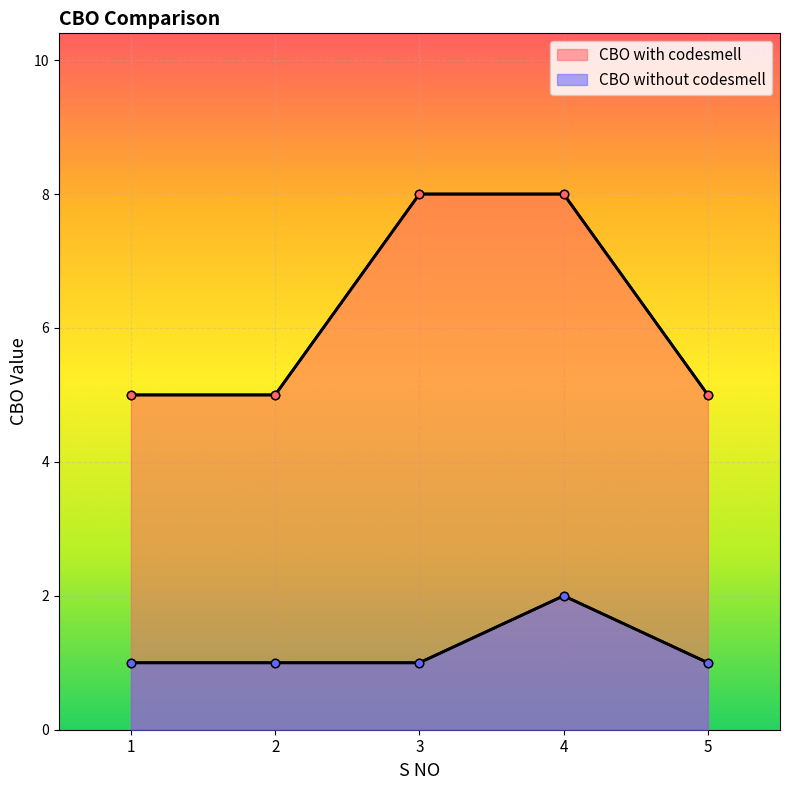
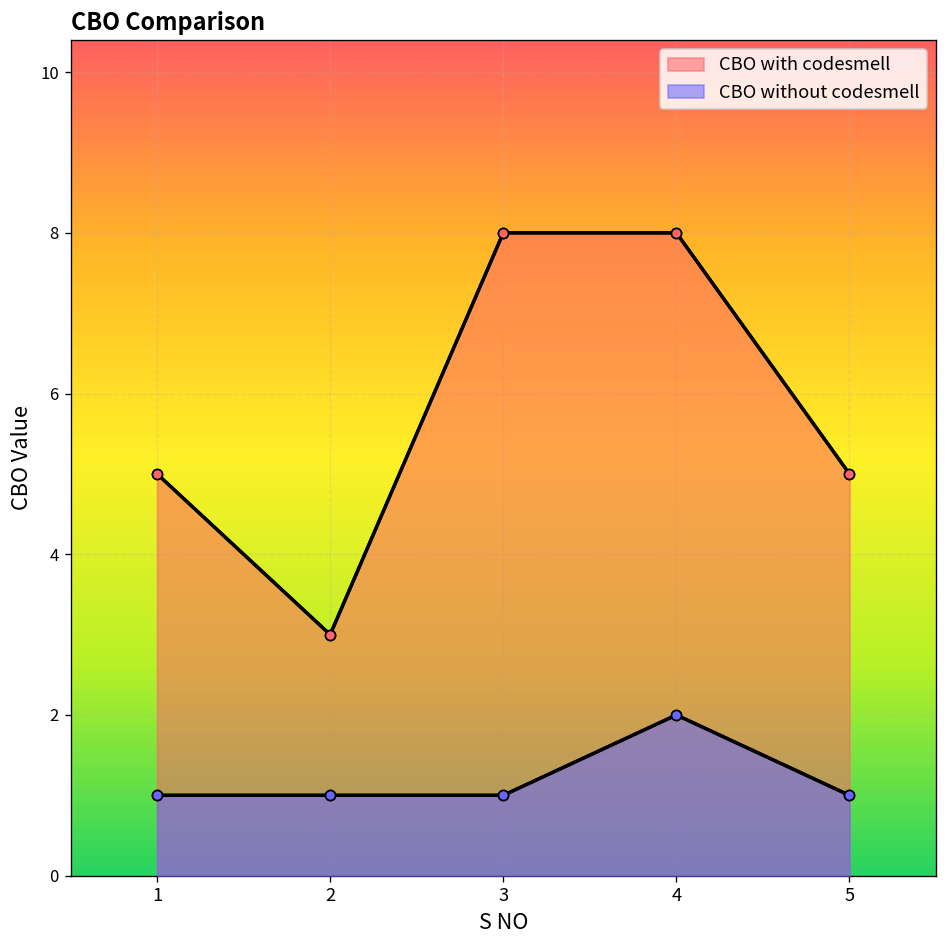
  {
    "CBO with codesmell": {
      "1": 5,
-     "2": 5,
+     "2": 3,
      "3": 8,
      "4": 8,
      "5": 5
    },
    "CBO without codesmell": {
      "1": 1,
      "2": 1,
      "3": 1,
      "4": 2,
      "5": 1
    }
  }
